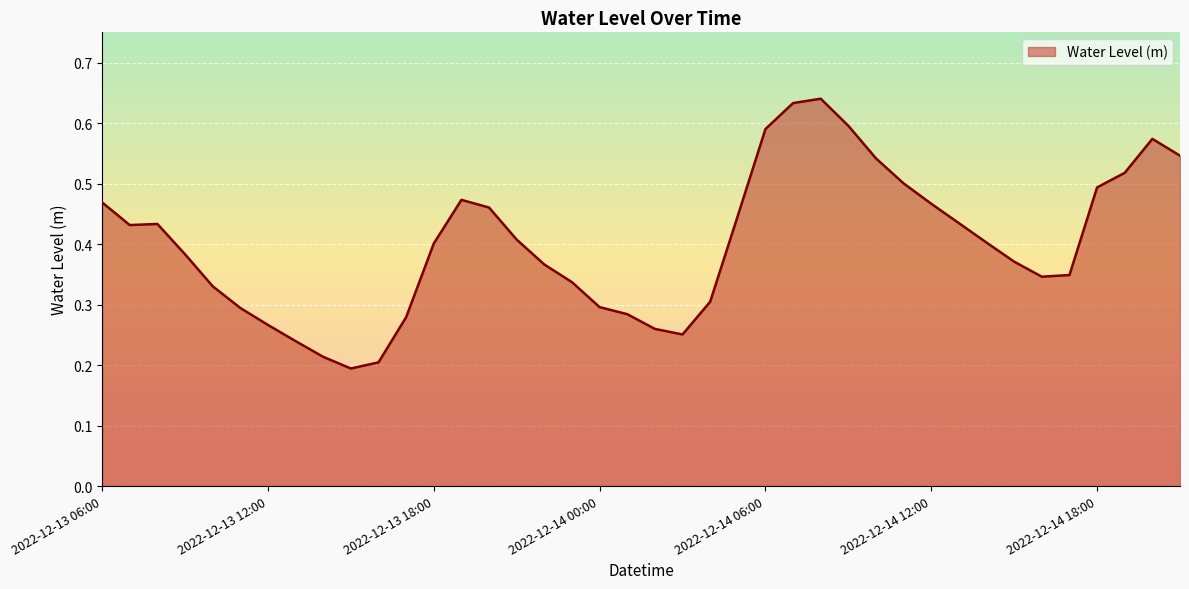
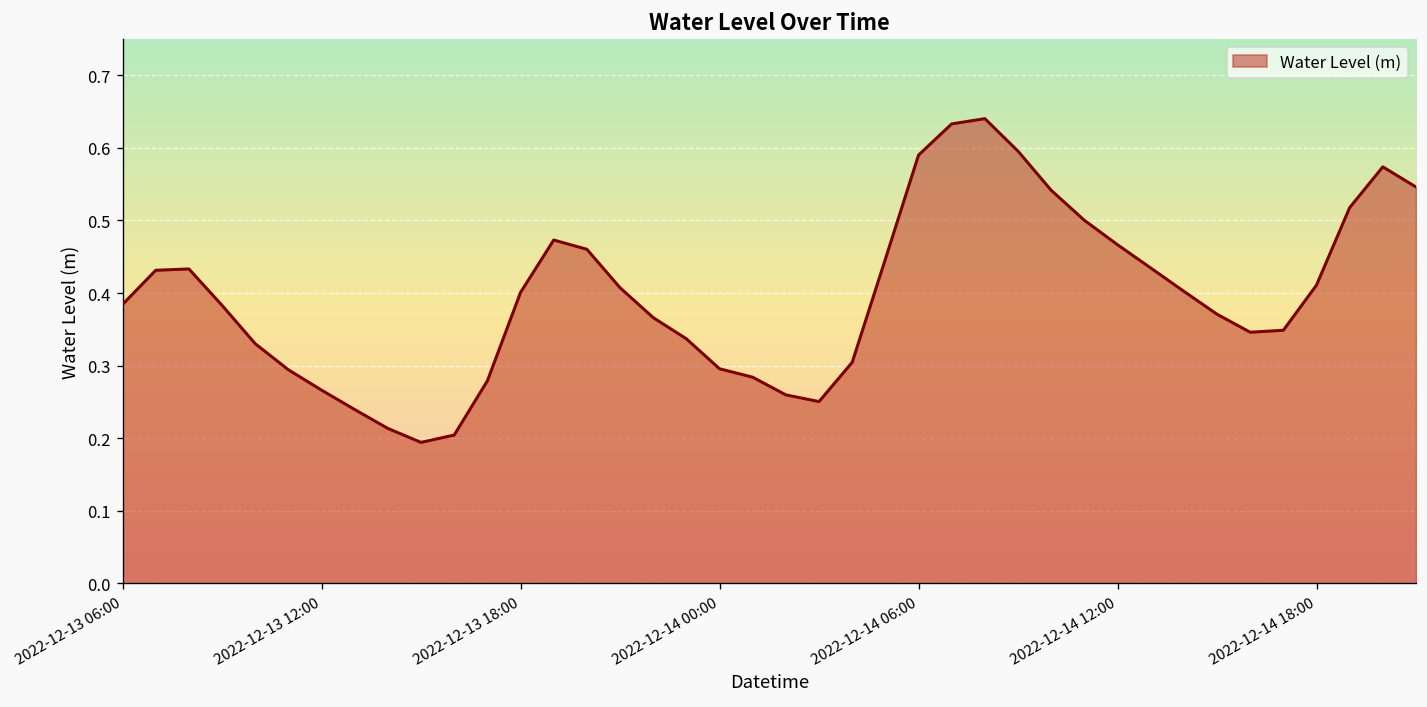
  {
-   "2022-12-13 06:00": 0.47,
+   "2022-12-13 06:00": 0.38,
    "2022-12-13 12:00": 0.27,
    "2022-12-13 18:00": 0.40,
    "2022-12-14 00:00": 0.30,
    "2022-12-14 06:00": 0.59,
    "2022-12-14 12:00": 0.47,
-   "2022-12-14 18:00": 0.49
+   "2022-12-14 18:00": 0.41
  }
